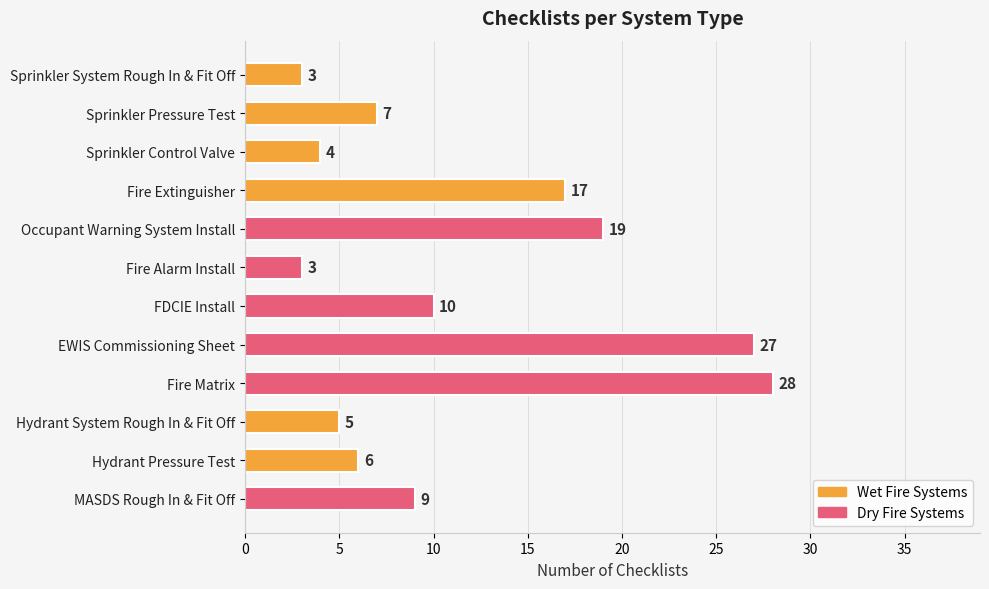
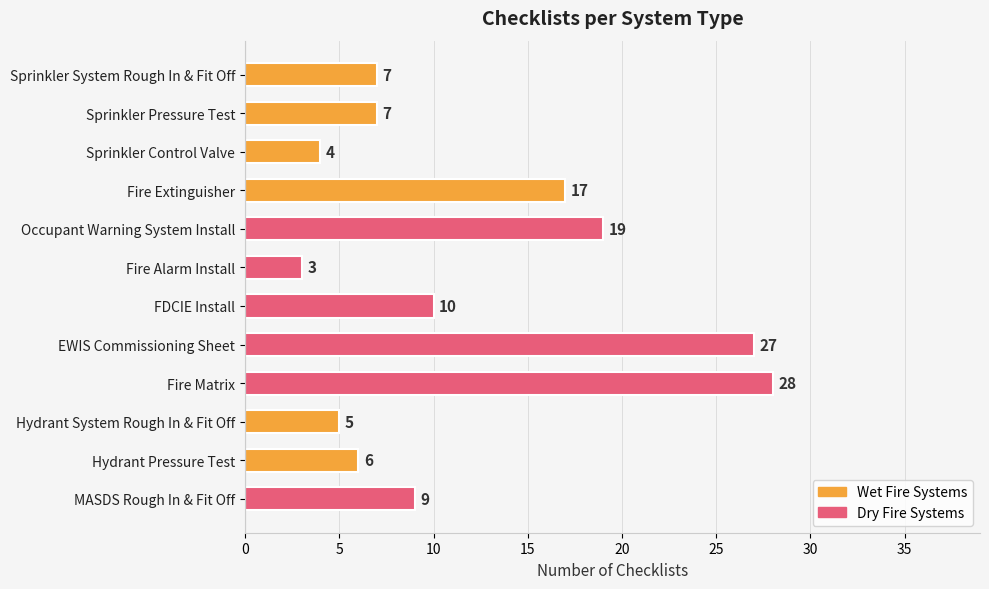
  {
-   "Sprinkler System Rough In & Fit Off": 3,
+   "Sprinkler System Rough In & Fit Off": 7,
    "Sprinkler Pressure Test": 7,
    "Sprinkler Control Valve": 4,
    "Fire Extinguisher": 17,
    "Occupant Warning System Install": 19,
    "Fire Alarm Install": 3,
    "FDCIE Install": 10,
    "EWIS Commissioning Sheet": 27,
    "Fire Matrix": 28,
    "Hydrant System Rough In & Fit Off": 5,
    "Hydrant Pressure Test": 6,
    "MASDS Rough In & Fit Off": 9
  }
